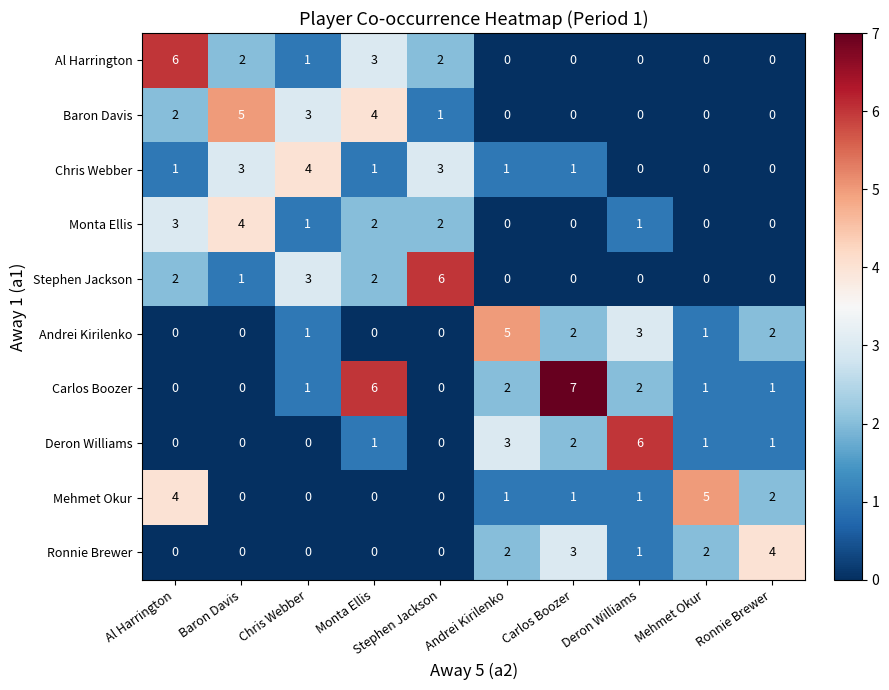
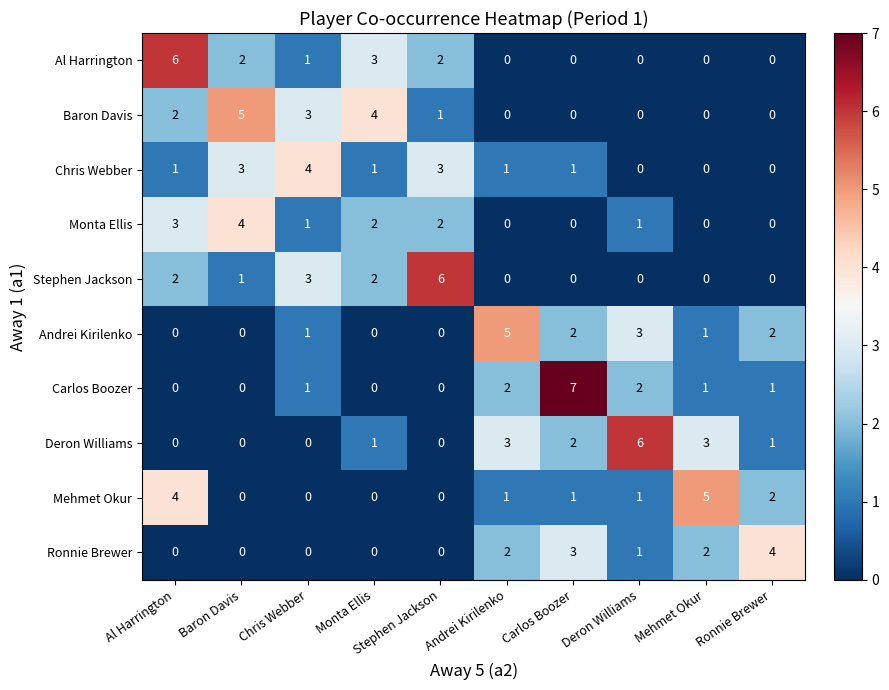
  {
    "Al Harrington": {
      "Al Harrington": 6,
      "Baron Davis": 2,
      "Chris Webber": 1,
      "Monta Ellis": 3,
      "Stephen Jackson": 2,
      "Andrei Kirilenko": 0,
      "Carlos Boozer": 0,
      "Deron Williams": 0,
      "Mehmet Okur": 0,
      "Ronnie Brewer": 0
    },
    "Baron Davis": {
      "Al Harrington": 2,
      "Baron Davis": 5,
      "Chris Webber": 3,
      "Monta Ellis": 4,
      "Stephen Jackson": 1,
      "Andrei Kirilenko": 0,
      "Carlos Boozer": 0,
      "Deron Williams": 0,
      "Mehmet Okur": 0,
      "Ronnie Brewer": 0
    },
    "Chris Webber": {
      "Al Harrington": 1,
      "Baron Davis": 3,
      "Chris Webber": 4,
      "Monta Ellis": 1,
      "Stephen Jackson": 3,
      "Andrei Kirilenko": 1,
      "Carlos Boozer": 1,
      "Deron Williams": 0,
      "Mehmet Okur": 0,
      "Ronnie Brewer": 0
    },
    "Monta Ellis": {
      "Al Harrington": 3,
      "Baron Davis": 4,
      "Chris Webber": 1,
      "Monta Ellis": 2,
      "Stephen Jackson": 2,
      "Andrei Kirilenko": 0,
      "Carlos Boozer": 0,
      "Deron Williams": 1,
      "Mehmet Okur": 0,
      "Ronnie Brewer": 0
    },
    "Stephen Jackson": {
      "Al Harrington": 2,
      "Baron Davis": 1,
      "Chris Webber": 3,
      "Monta Ellis": 2,
      "Stephen Jackson": 6,
      "Andrei Kirilenko": 0,
      "Carlos Boozer": 0,
      "Deron Williams": 0,
      "Mehmet Okur": 0,
      "Ronnie Brewer": 0
    },
    "Andrei Kirilenko": {
      "Al Harrington": 0,
      "Baron Davis": 0,
      "Chris Webber": 1,
      "Monta Ellis": 0,
      "Stephen Jackson": 0,
      "Andrei Kirilenko": 5,
      "Carlos Boozer": 2,
      "Deron Williams": 3,
      "Mehmet Okur": 1,
      "Ronnie Brewer": 2
    },
    "Carlos Boozer": {
      "Al Harrington": 0,
      "Baron Davis": 0,
      "Chris Webber": 1,
-     "Monta Ellis": 6,
+     "Monta Ellis": 0,
      "Stephen Jackson": 0,
      "Andrei Kirilenko": 2,
      "Carlos Boozer": 7,
      "Deron Williams": 2,
      "Mehmet Okur": 1,
      "Ronnie Brewer": 1
    },
    "Deron Williams": {
      "Al Harrington": 0,
      "Baron Davis": 0,
      "Chris Webber": 0,
      "Monta Ellis": 1,
      "Stephen Jackson": 0,
      "Andrei Kirilenko": 3,
      "Carlos Boozer": 2,
      "Deron Williams": 6,
-     "Mehmet Okur": 1,
+     "Mehmet Okur": 3,
      "Ronnie Brewer": 1
    },
    "Mehmet Okur": {
      "Al Harrington": 4,
      "Baron Davis": 0,
      "Chris Webber": 0,
      "Monta Ellis": 0,
      "Stephen Jackson": 0,
      "Andrei Kirilenko": 1,
      "Carlos Boozer": 1,
      "Deron Williams": 1,
      "Mehmet Okur": 5,
      "Ronnie Brewer": 2
    },
    "Ronnie Brewer": {
      "Al Harrington": 0,
      "Baron Davis": 0,
      "Chris Webber": 0,
      "Monta Ellis": 0,
      "Stephen Jackson": 0,
      "Andrei Kirilenko": 2,
      "Carlos Boozer": 3,
      "Deron Williams": 1,
      "Mehmet Okur": 2,
      "Ronnie Brewer": 4
    }
  }
